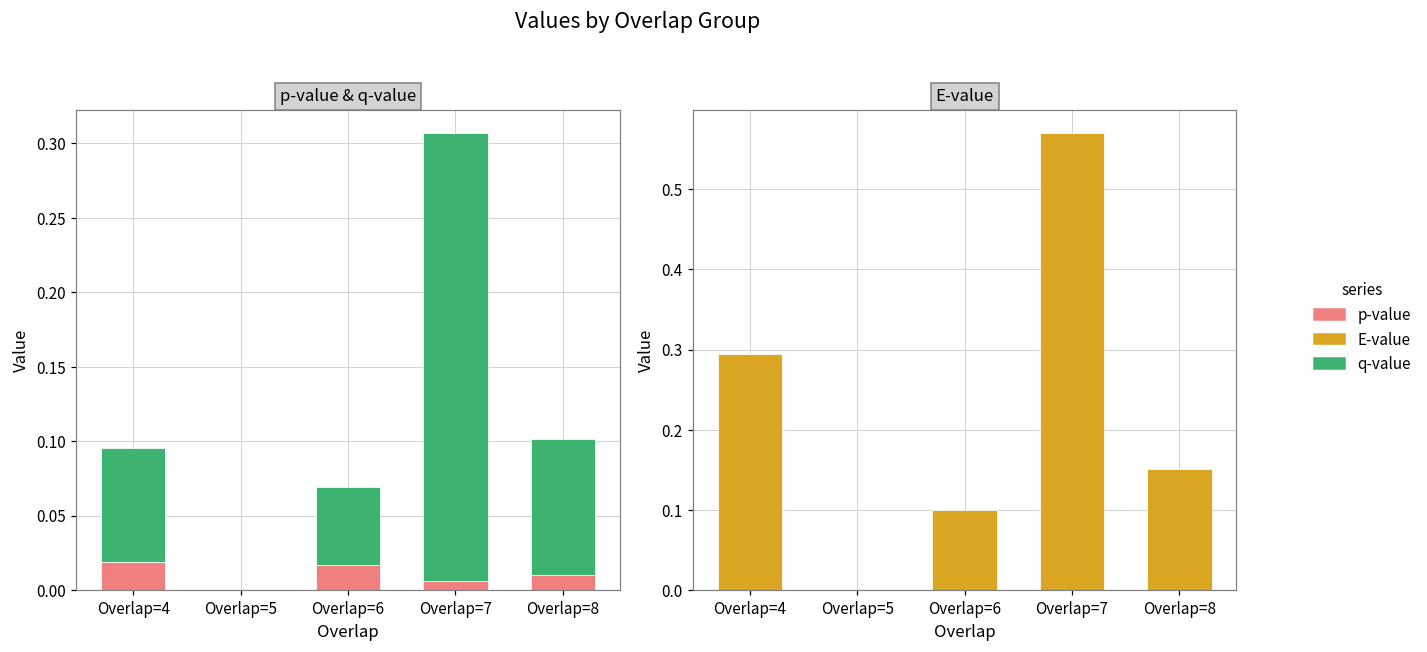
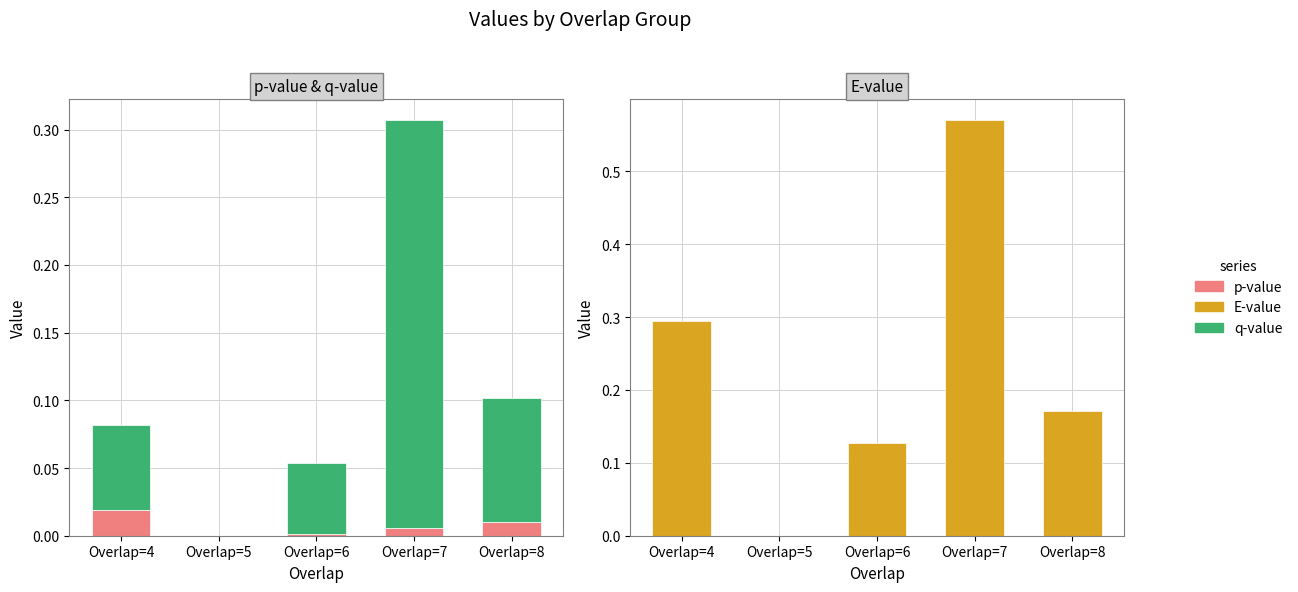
  {
    "p-value & q-value": {
      "p-value": {
        "Overlap=4": 0.019,
        "Overlap=5": 0.000,
-       "Overlap=6": 0.017,
+       "Overlap=6": 0.001,
        "Overlap=7": 0.006,
        "Overlap=8": 0.010
      },
      "q-value": {
-       "Overlap=4": 0.077,
+       "Overlap=4": 0.063,
        "Overlap=5": 0.000,
        "Overlap=6": 0.052,
        "Overlap=7": 0.301,
        "Overlap=8": 0.091
      }
    },
    "E-value": {
      "Overlap=4": 0.30,
      "Overlap=5": 0.00,
-     "Overlap=6": 0.10,
+     "Overlap=6": 0.13,
      "Overlap=7": 0.57,
-     "Overlap=8": 0.15
+     "Overlap=8": 0.17
    }
  }
